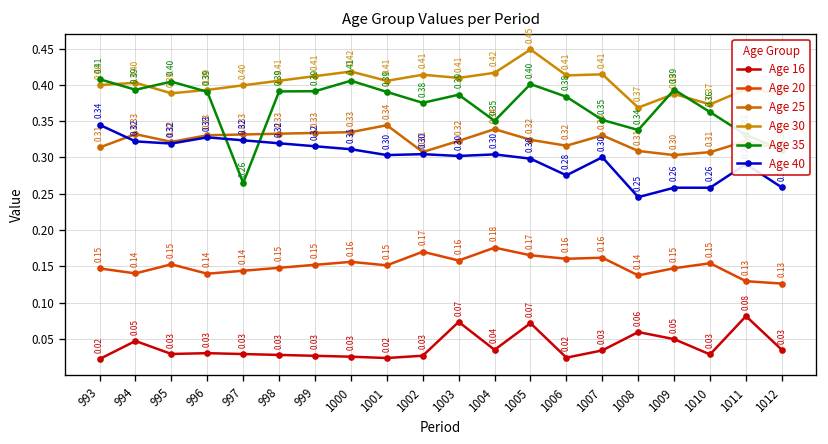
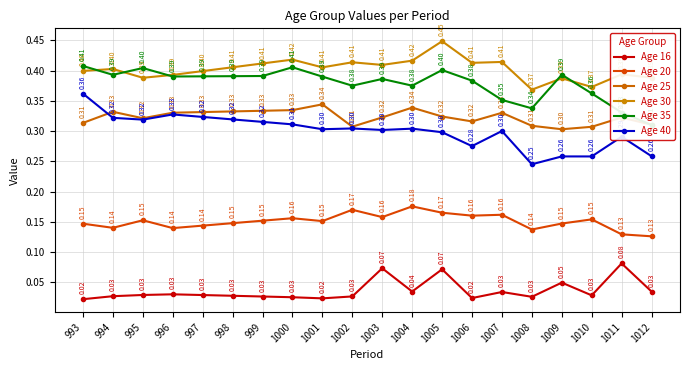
  {
    "Age 16": {
      "993": 0.02,
-     "994": 0.05,
+     "994": 0.03,
      "995": 0.03,
      "996": 0.03,
      "997": 0.03,
      "998": 0.03,
      "999": 0.03,
      "1000": 0.03,
      "1001": 0.02,
      "1002": 0.03,
      "1003": 0.07,
      "1004": 0.04,
      "1005": 0.07,
      "1006": 0.02,
      "1007": 0.03,
-     "1008": 0.06,
+     "1008": 0.03,
      "1009": 0.05,
      "1010": 0.03,
      "1011": 0.08,
      "1012": 0.03
    },
    "Age 35": {
-     "997": 0.26,
+     "997": 0.39,
      "1002": 0.38,
-     "1004": 0.35,
+     "1004": 0.38,
      "1005": 0.40,
      "1007": 0.35
    },
    "Age 40": {
-     "993": 0.34,
+     "993": 0.36,
      "1001": 0.30,
      "1004": 0.30,
      "1006": 0.28,
      "1008": 0.25,
      "1009": 0.26,
      "1010": 0.26
    }
  }
